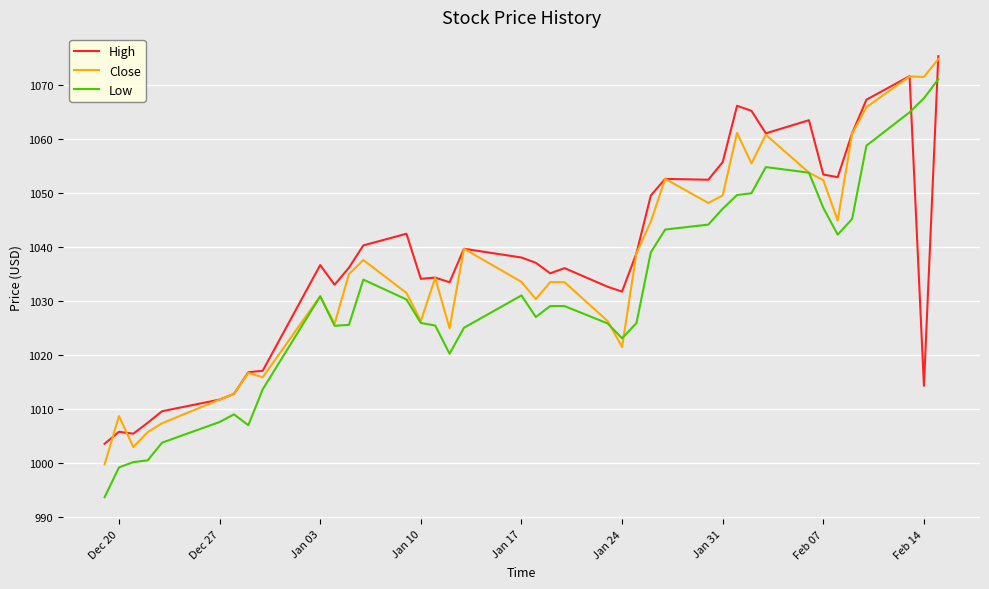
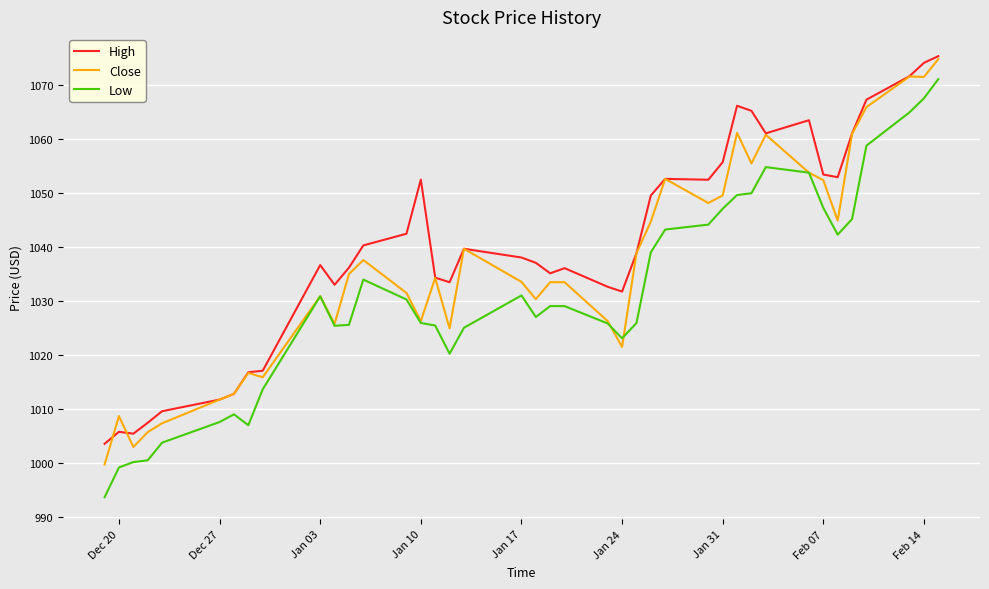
  {
    "High": {
      "Dec 20": 1006,
      "Jan 03": 1037,
-     "Jan 10": 1034,
+     "Jan 10": 1052,
      "Jan 17": 1038,
      "Jan 24": 1032,
      "Jan 31": 1056,
      "Feb 07": 1053,
-     "Feb 14": 1014
+     "Feb 14": 1074
    },
    "Close": {
      "Dec 20": 1009,
      "Jan 17": 1034,
      "Jan 24": 1022,
      "Jan 31": 1050,
      "Feb 07": 1052,
      "Feb 14": 1072
    },
    "Low": {
      "Dec 20": 999,
      "Dec 27": 1008,
      "Jan 17": 1031,
      "Jan 24": 1023,
      "Jan 31": 1047,
      "Feb 07": 1047,
      "Feb 14": 1068
    }
  }
